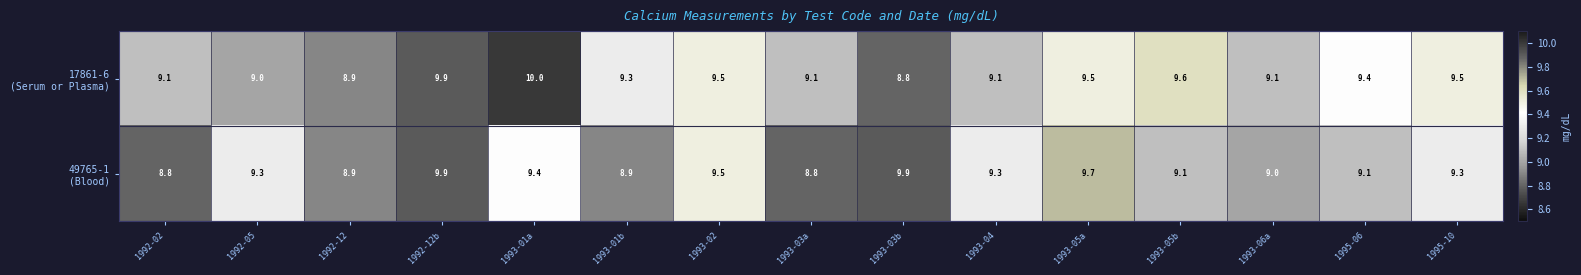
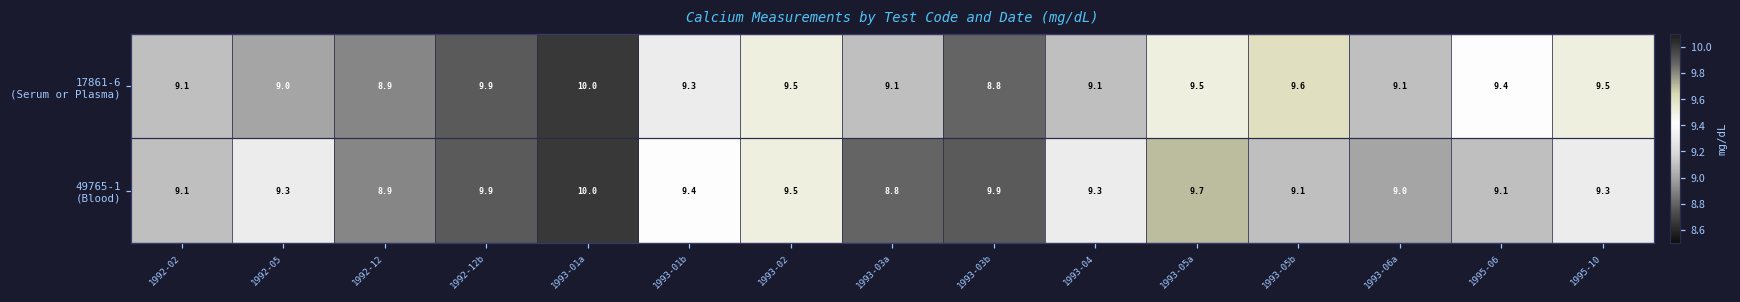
  {
    "17861-6 (Serum or Plasma)": {
      "1992-02": 9.1,
      "1992-05": 9.0,
      "1992-12": 8.9,
      "1992-12b": 9.9,
      "1993-01a": 10.0,
      "1993-01b": 9.3,
      "1993-02": 9.5,
      "1993-03a": 9.1,
      "1993-03b": 8.8,
      "1993-04": 9.1,
      "1993-05a": 9.5,
      "1993-05b": 9.6,
      "1993-06a": 9.1,
      "1995-06": 9.4,
      "1995-10": 9.5
    },
    "49765-1 (Blood)": {
-     "1992-02": 8.8,
+     "1992-02": 9.1,
      "1992-05": 9.3,
      "1992-12": 8.9,
      "1992-12b": 9.9,
-     "1993-01a": 9.4,
-     "1993-01b": 8.9,
+     "1993-01a": 10.0,
+     "1993-01b": 9.4,
      "1993-02": 9.5,
      "1993-03a": 8.8,
      "1993-03b": 9.9,
      "1993-04": 9.3,
      "1993-05a": 9.7,
      "1993-05b": 9.1,
      "1993-06a": 9.0,
      "1995-06": 9.1,
      "1995-10": 9.3
    }
  }
